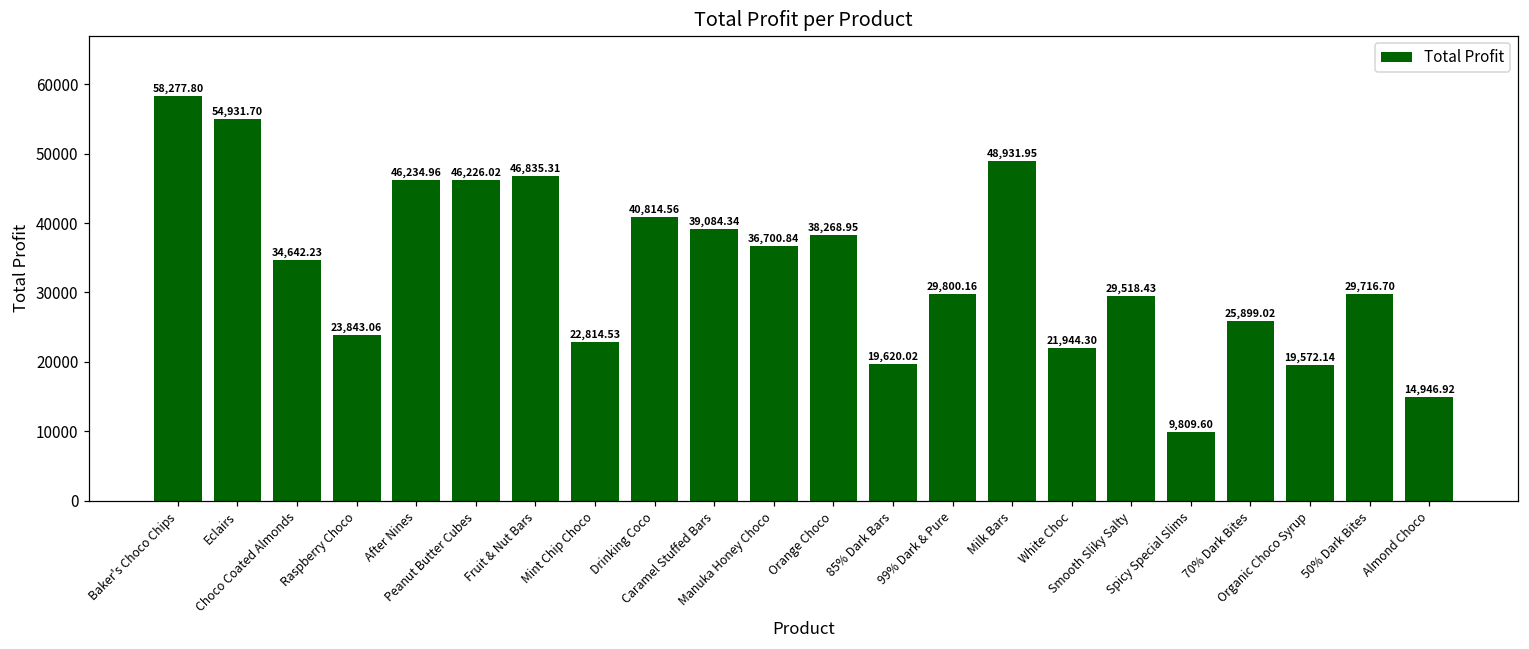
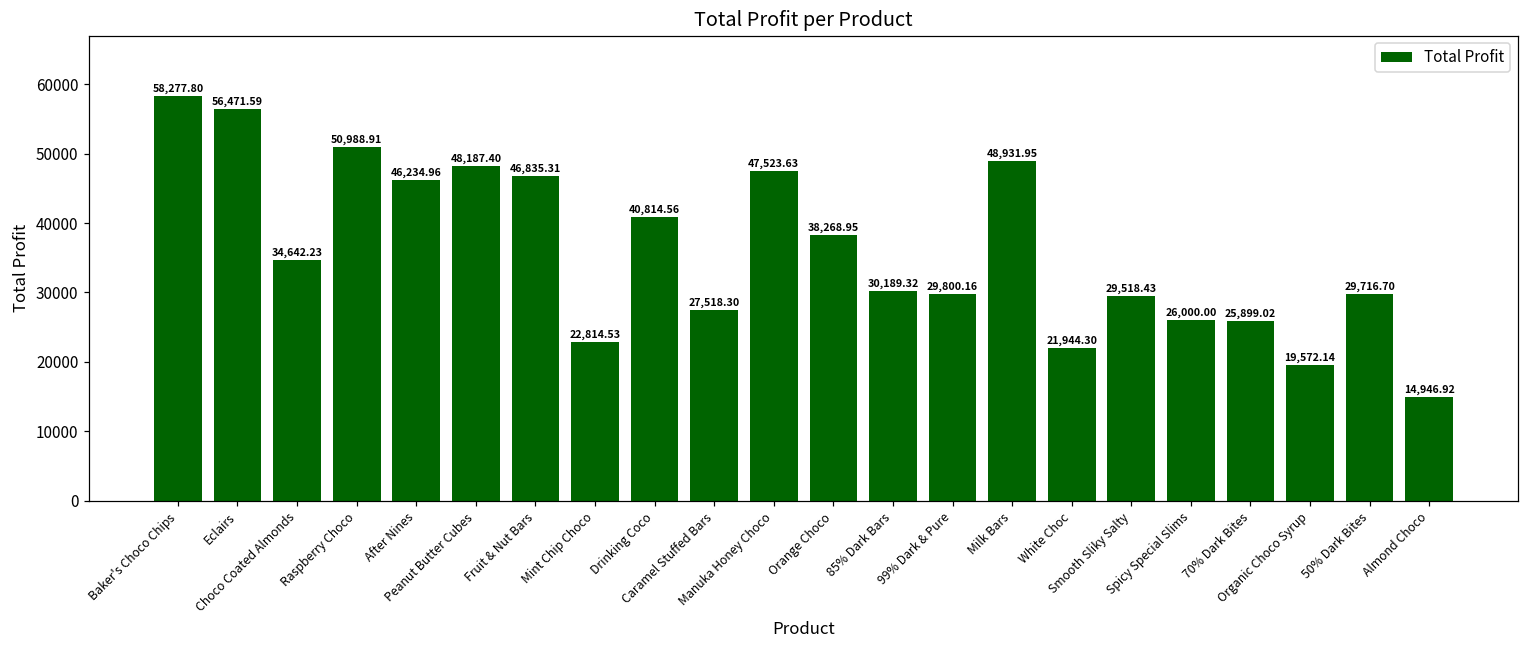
  {
    "Baker's Choco Chips": "58,277.80",
-   "Eclairs": "54,931.70",
+   "Eclairs": "56,471.59",
    "Choco Coated Almonds": "34,642.23",
-   "Raspberry Choco": "23,843.06",
+   "Raspberry Choco": "50,988.91",
    "After Nines": "46,234.96",
-   "Peanut Butter Cubes": "46,226.02",
+   "Peanut Butter Cubes": "48,187.40",
    "Fruit & Nut Bars": "46,835.31",
    "Mint Chip Choco": "22,814.53",
    "Drinking Coco": "40,814.56",
-   "Caramel Stuffed Bars": "39,084.34",
-   "Manuka Honey Choco": "36,700.84",
+   "Caramel Stuffed Bars": "27,518.30",
+   "Manuka Honey Choco": "47,523.63",
    "Orange Choco": "38,268.95",
-   "85% Dark Bars": "19,620.02",
+   "85% Dark Bars": "30,189.32",
    "99% Dark & Pure": "29,800.16",
    "Milk Bars": "48,931.95",
    "White Choc": "21,944.30",
    "Smooth Sliky Salty": "29,518.43",
-   "Spicy Special Slims": "9,809.60",
+   "Spicy Special Slims": "26,000.00",
    "70% Dark Bites": "25,899.02",
    "Organic Choco Syrup": "19,572.14",
    "50% Dark Bites": "29,716.70",
    "Almond Choco": "14,946.92"
  }
